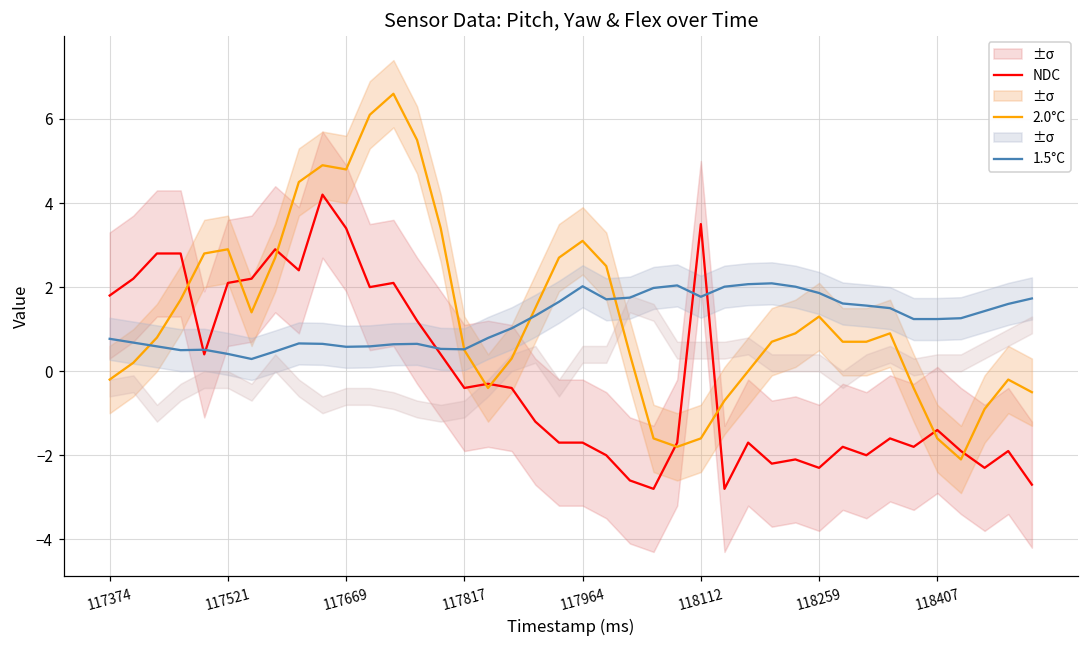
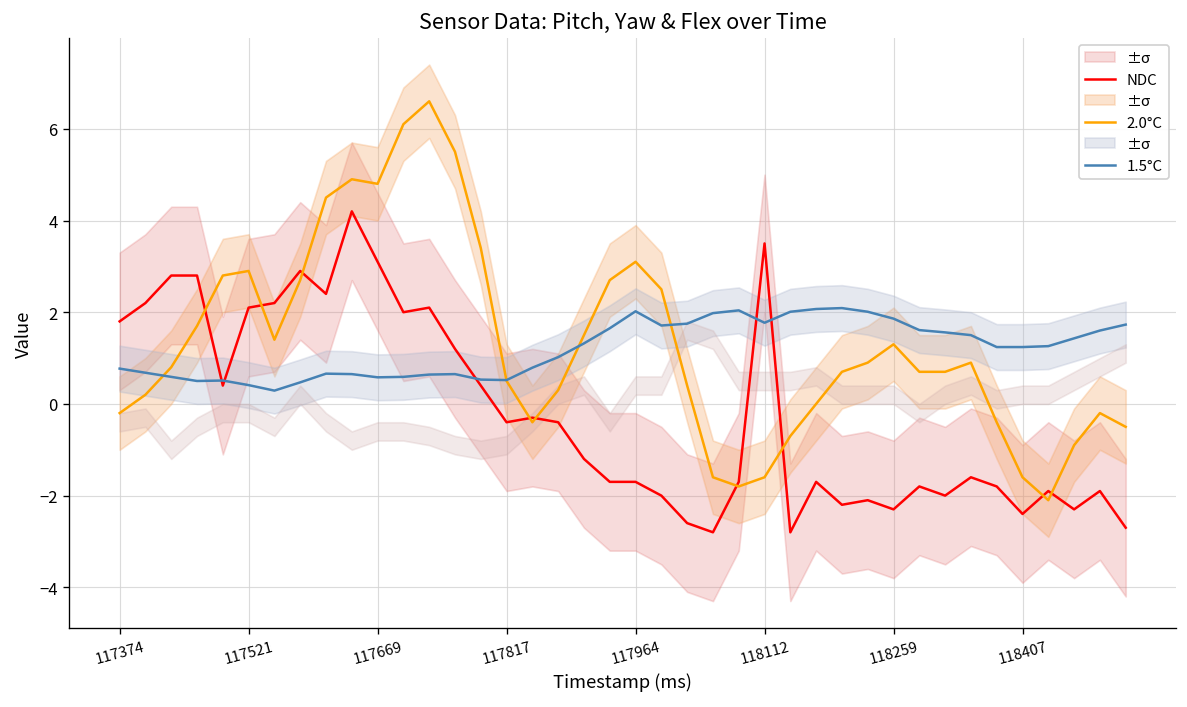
  {
    "NDC": {
      "117374": 1.8,
      "117521": 2.1,
-     "117669": 3.4,
+     "117669": 3.1,
      "117817": -0.4,
      "117964": -1.7,
      "118112": 3.5,
      "118259": -2.3,
-     "118407": -1.4
+     "118407": -2.4
    },
    "2.0°C": {
      "117521": 2.9,
      "117669": 4.8,
      "117964": 3.1,
      "118112": -1.6,
      "118259": 1.3,
      "118407": -1.6
    },
    "1.5°C": {
      "117374": 0.8,
      "117521": 0.4,
      "117669": 0.6,
      "117964": 2.0,
      "118112": 1.8,
      "118259": 1.9,
      "118407": 1.2
    }
  }
